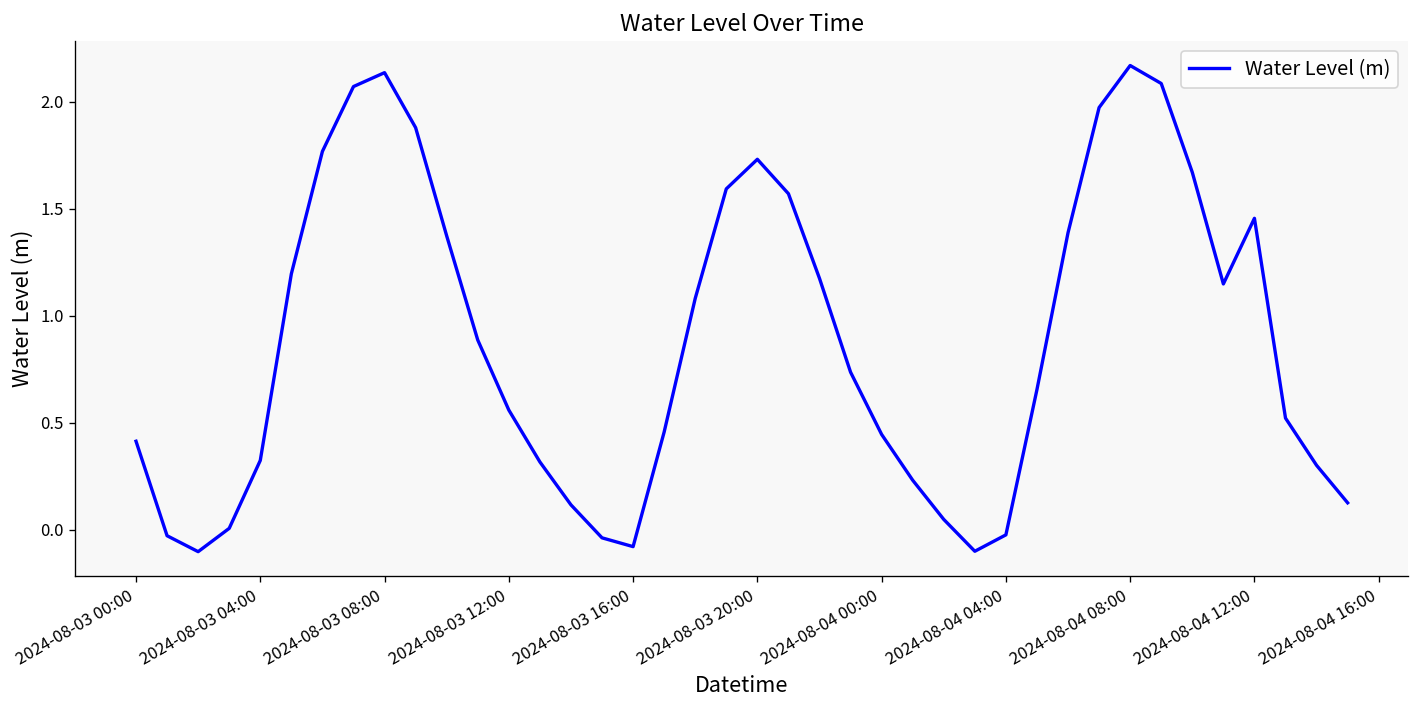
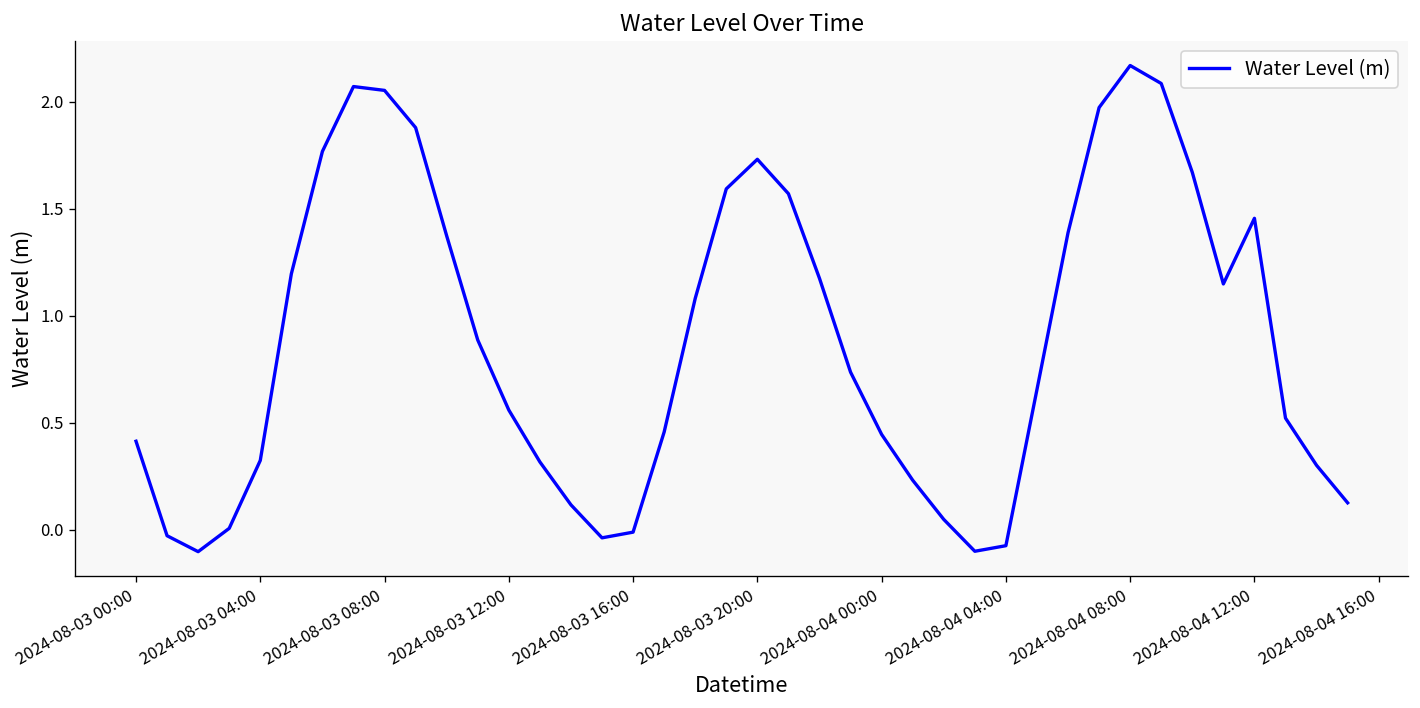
  {
    "2024-08-03 00:00": 0.41,
    "2024-08-03 04:00": 0.32,
-   "2024-08-03 08:00": 2.14,
+   "2024-08-03 08:00": 2.05,
    "2024-08-03 12:00": 0.56,
-   "2024-08-03 16:00": -0.08,
+   "2024-08-03 16:00": -0.01,
    "2024-08-03 20:00": 1.73,
    "2024-08-04 00:00": 0.45,
-   "2024-08-04 04:00": -0.02,
+   "2024-08-04 04:00": -0.07,
    "2024-08-04 08:00": 2.17,
    "2024-08-04 12:00": 1.46
  }
